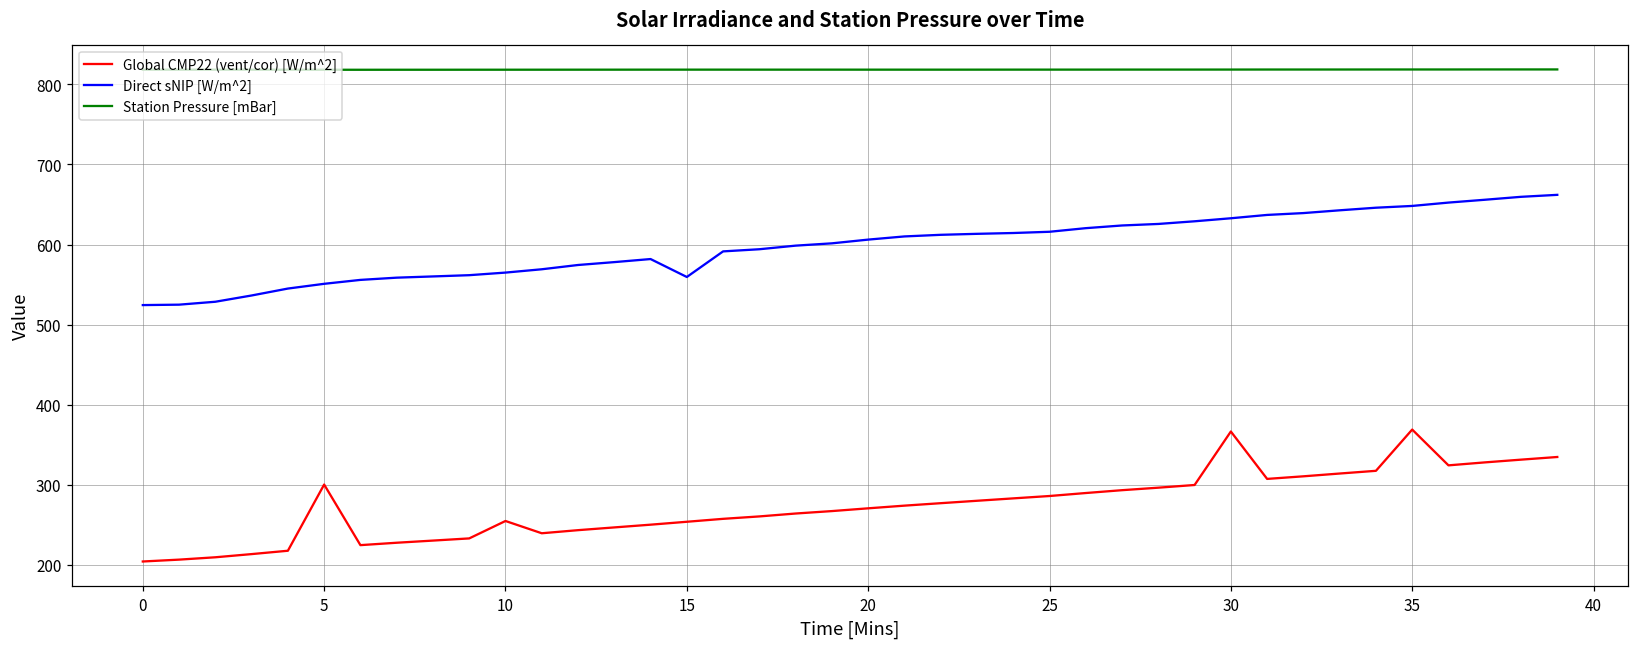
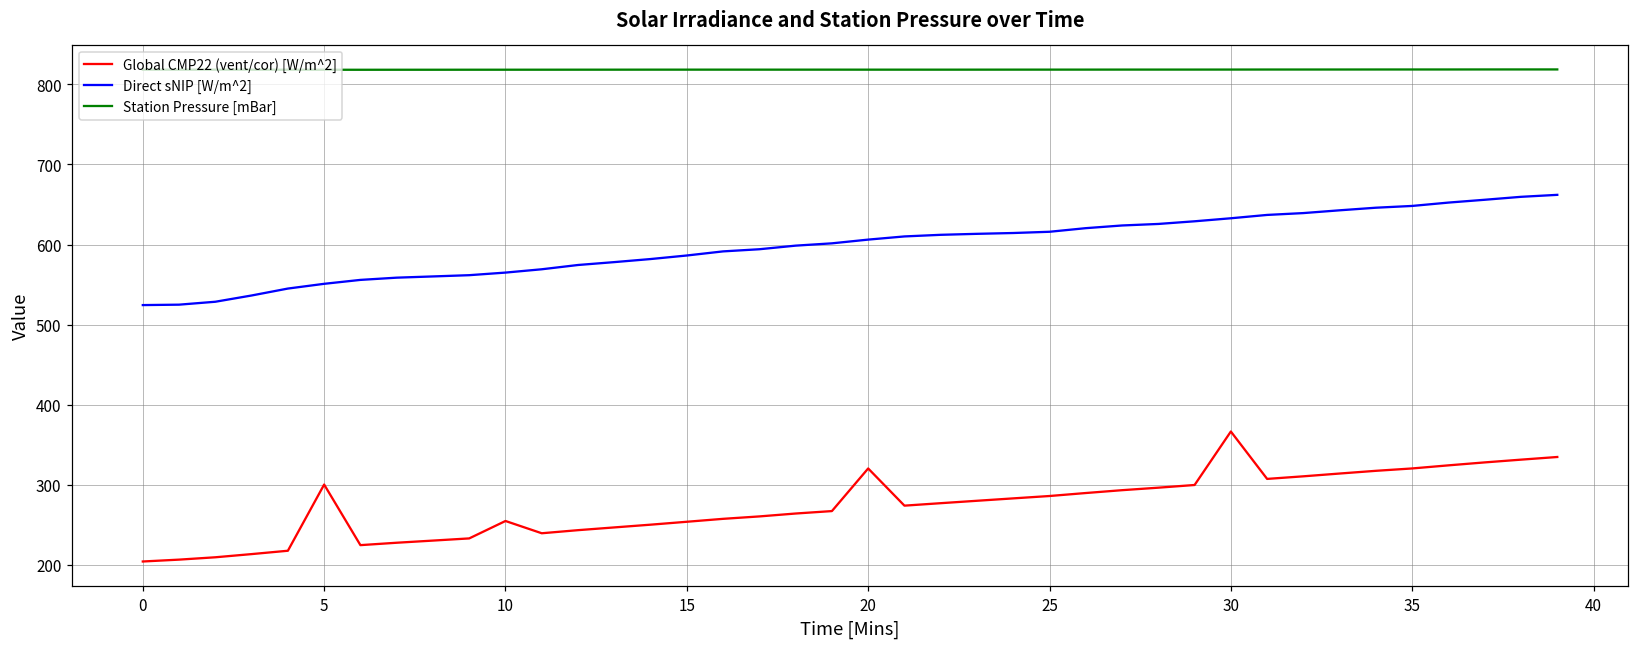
  {
    "Global CMP22 (vent/cor) [W/m^2]": {
      "0": 200,
      "5": 300,
      "10": 250,
      "15": 250,
-     "20": 270,
+     "20": 320,
      "25": 290,
      "30": 370,
-     "35": 370
+     "35": 320
    },
    "Direct sNIP [W/m^2]": {
      "0": 520,
      "5": 550,
      "10": 570,
-     "15": 560,
+     "15": 590,
      "20": 610,
      "25": 620,
      "30": 630,
      "35": 650
    },
    "Station Pressure [mBar]": {
      "10": 820,
      "15": 820,
      "20": 820,
      "25": 820,
      "30": 820,
      "35": 820
    }
  }
